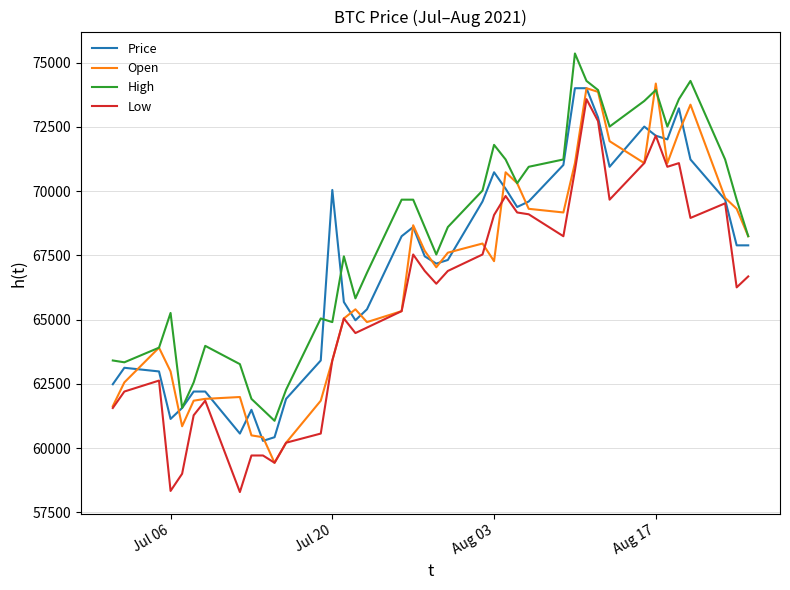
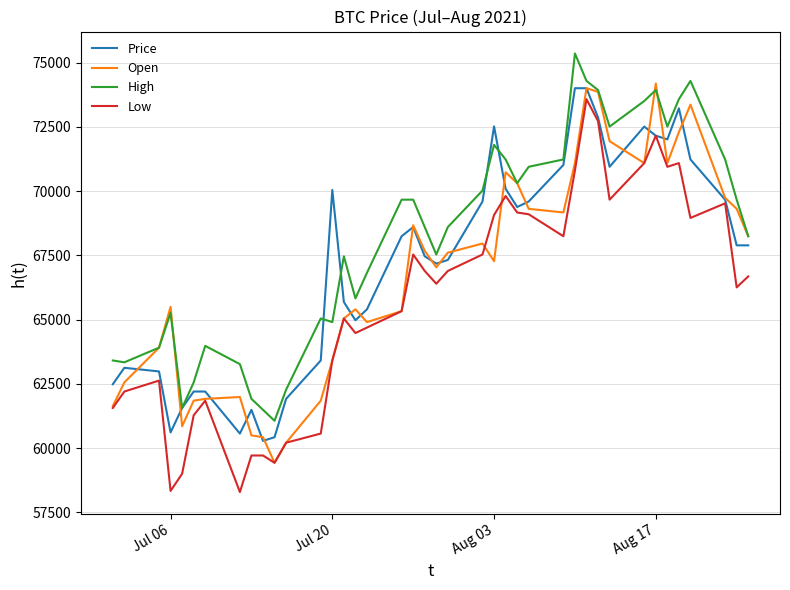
  {
    "Price": {
-     "Jul 06": 61100,
+     "Jul 06": 60600,
      "Jul 20": 70000,
-     "Aug 03": 70700
+     "Aug 03": 72500
    },
    "Open": {
-     "Jul 06": 63000,
+     "Jul 06": 65500,
      "Aug 03": 67300,
      "Aug 17": 74200
    },
    "High": {
      "Jul 06": 65300,
      "Jul 20": 64900,
      "Aug 03": 71800,
      "Aug 17": 73900
    },
    "Low": {
      "Jul 06": 58300,
      "Aug 03": 69100
    }
  }
